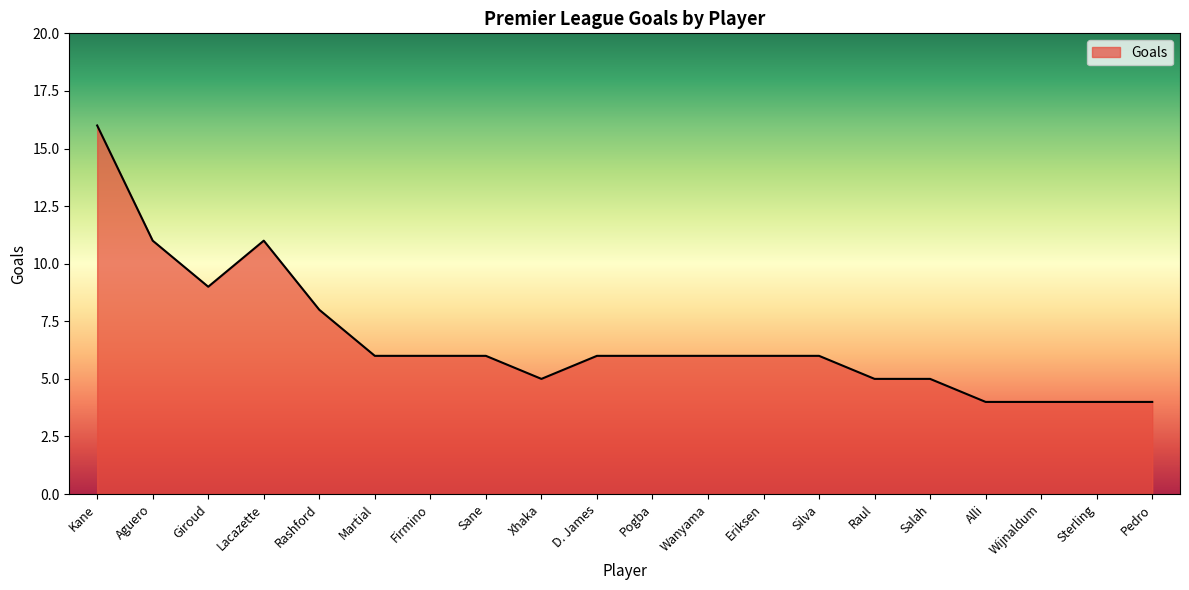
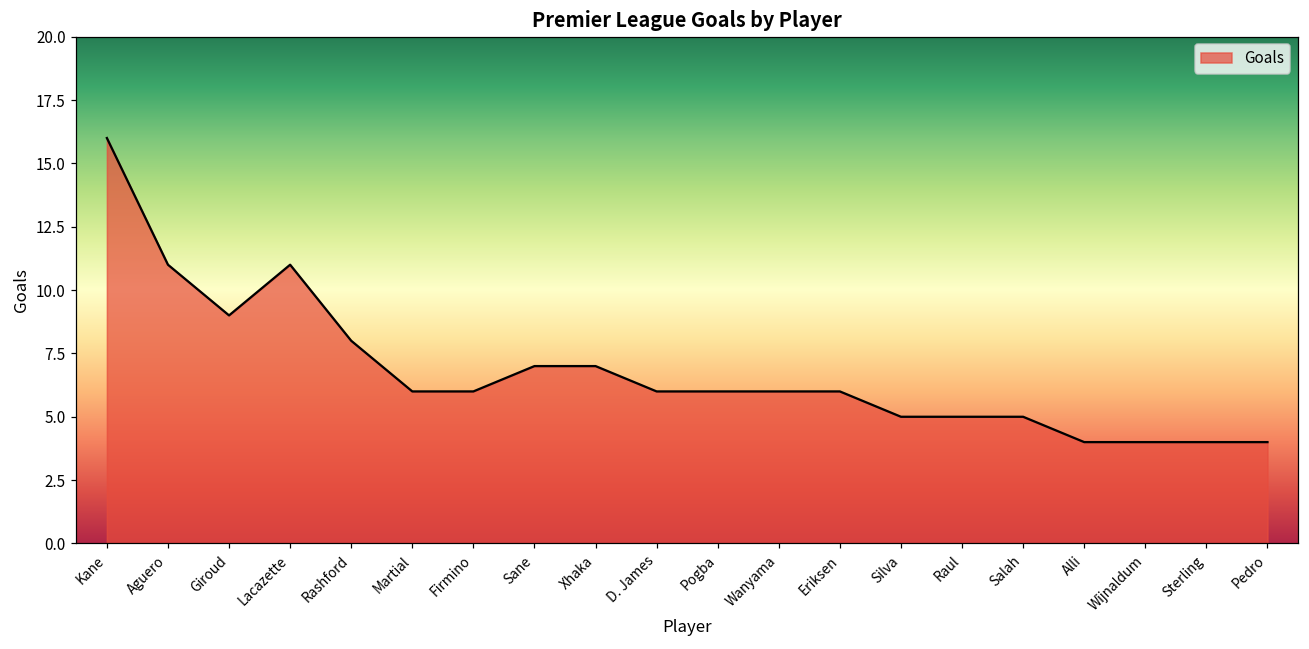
  {
    "Kane": 16,
    "Aguero": 11,
    "Giroud": 9,
    "Lacazette": 11,
    "Rashford": 8,
    "Martial": 6,
    "Firmino": 6,
-   "Sane": 6,
-   "Xhaka": 5,
+   "Sane": 7,
+   "Xhaka": 7,
    "D. James": 6,
    "Pogba": 6,
    "Wanyama": 6,
    "Eriksen": 6,
-   "Silva": 6,
+   "Silva": 5,
    "Raul": 5,
    "Salah": 5,
    "Alli": 4,
    "Wijnaldum": 4,
    "Sterling": 4,
    "Pedro": 4
  }
